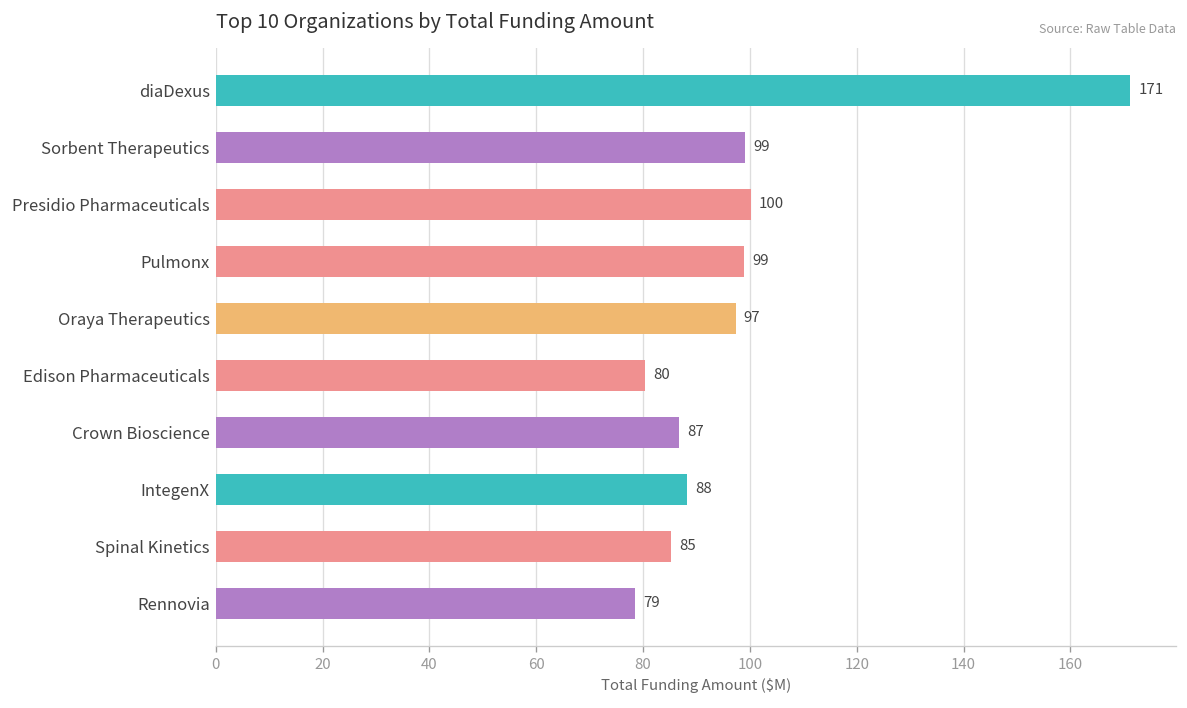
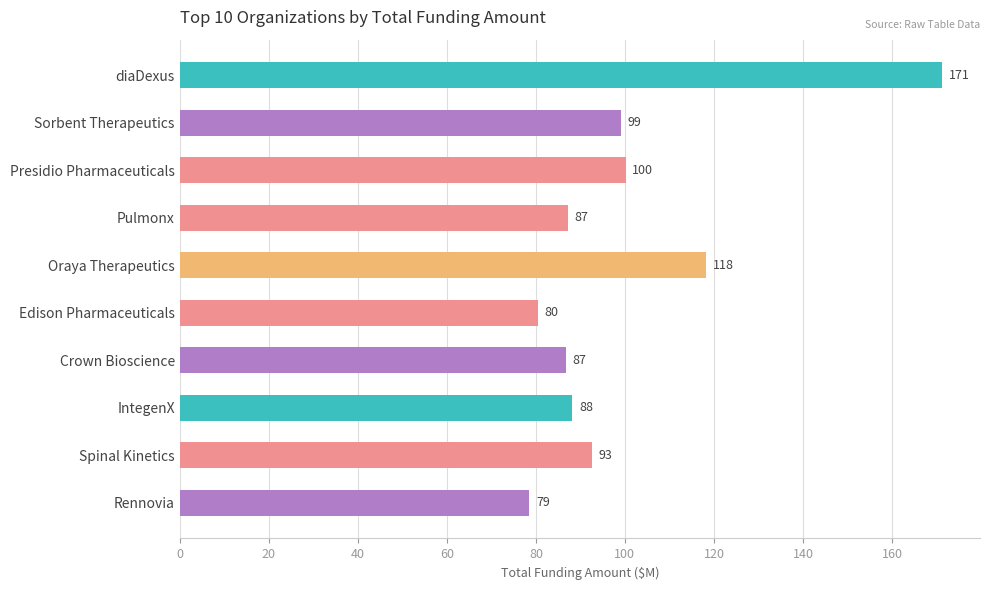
  {
    "diaDexus": 171,
    "Sorbent Therapeutics": 99,
    "Presidio Pharmaceuticals": 100,
-   "Pulmonx": 99,
-   "Oraya Therapeutics": 97,
+   "Pulmonx": 87,
+   "Oraya Therapeutics": 118,
    "Edison Pharmaceuticals": 80,
    "Crown Bioscience": 87,
    "IntegenX": 88,
-   "Spinal Kinetics": 85,
+   "Spinal Kinetics": 93,
    "Rennovia": 79
  }
